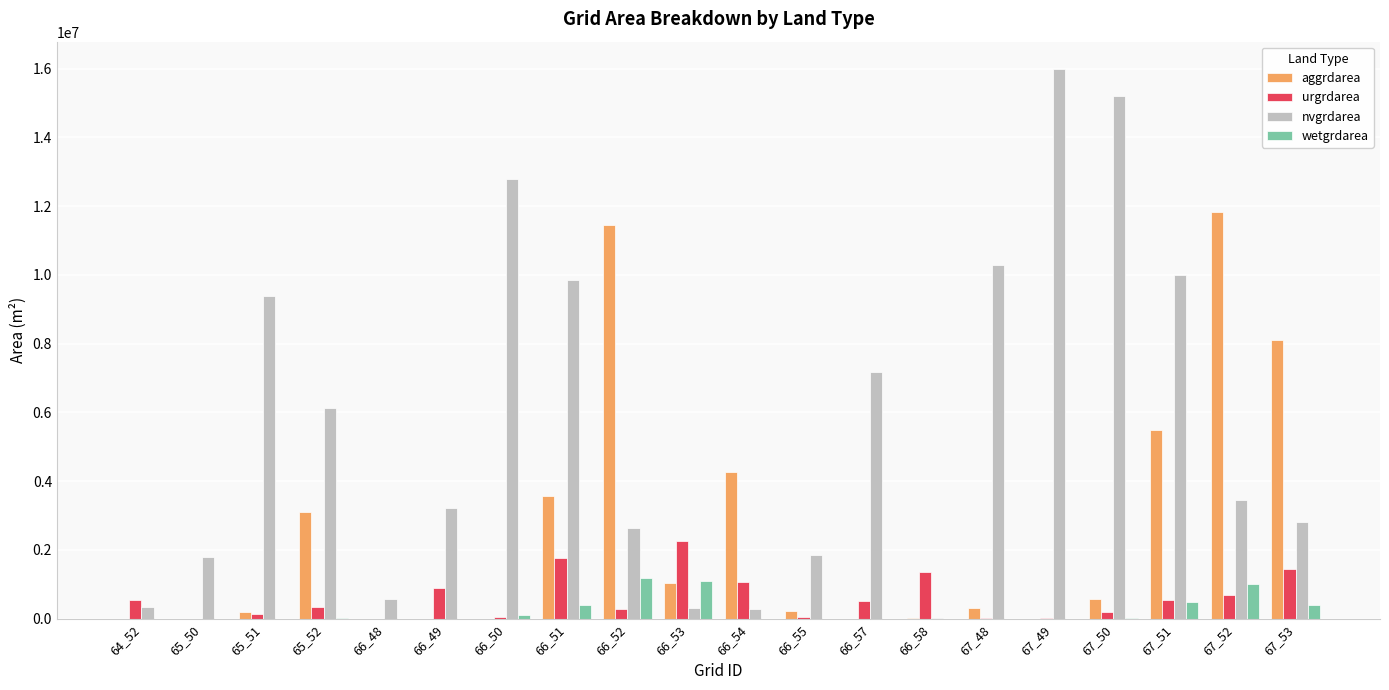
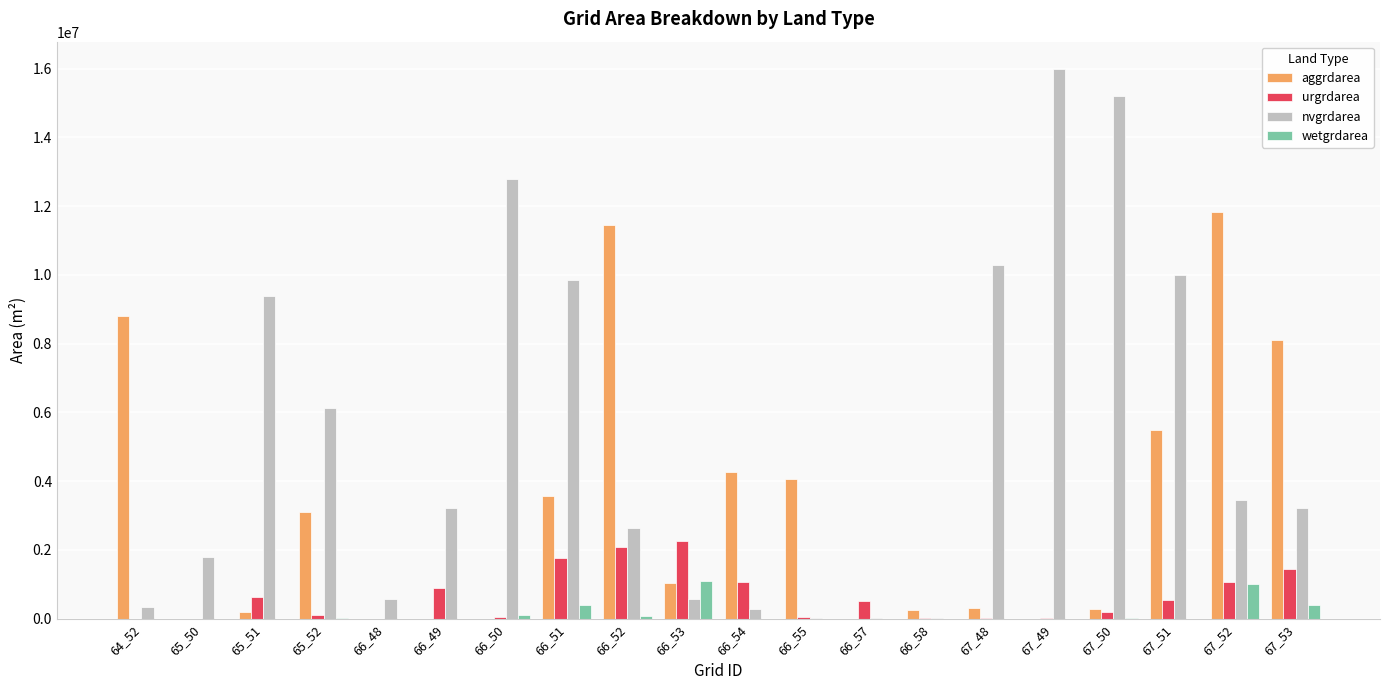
  {
    "aggrdarea": {
-     "64_52": 0,
+     "64_52": 8800000,
      "65_50": 0,
      "65_51": 200000,
      "65_52": 3100000,
      "66_48": 0,
      "66_49": 0,
      "66_50": 0,
      "66_51": 3600000,
      "66_52": 11500000,
      "66_53": 1000000,
      "66_54": 4300000,
-     "66_55": 200000,
+     "66_55": 4100000,
      "66_57": 0,
-     "66_58": 0,
+     "66_58": 200000,
      "67_48": 300000,
      "67_49": 0,
-     "67_50": 600000,
+     "67_50": 300000,
      "67_51": 5500000,
      "67_52": 11800000,
      "67_53": 8100000
    },
    "urgrdarea": {
-     "64_52": 500000,
-     "65_51": 100000,
-     "65_52": 400000,
+     "64_52": 0,
+     "65_51": 600000,
+     "65_52": 100000,
      "66_48": 0,
      "66_49": 900000,
      "66_51": 1800000,
-     "66_52": 300000,
+     "66_52": 2100000,
      "66_53": 2300000,
      "66_54": 1100000,
      "66_57": 500000,
-     "66_58": 1300000,
+     "66_58": 0,
      "67_50": 200000,
      "67_51": 500000,
-     "67_52": 700000,
+     "67_52": 1100000,
      "67_53": 1400000
    },
    "nvgrdarea": {
      "64_52": 300000,
      "65_50": 1800000,
      "65_51": 9400000,
      "65_52": 6100000,
      "66_48": 600000,
      "66_49": 3200000,
      "66_50": 12800000,
      "66_51": 9800000,
      "66_52": 2600000,
-     "66_53": 300000,
+     "66_53": 600000,
      "66_54": 300000,
-     "66_55": 1800000,
-     "66_57": 7200000,
+     "66_55": 0,
+     "66_57": 0,
      "67_48": 10300000,
      "67_49": 16000000,
      "67_50": 15200000,
      "67_51": 10000000,
      "67_52": 3500000,
-     "67_53": 2800000
+     "67_53": 3200000
    },
    "wetgrdarea": {
      "64_52": 0,
      "65_50": 0,
      "65_51": 0,
      "66_48": 0,
      "66_49": 0,
      "66_50": 100000,
      "66_51": 400000,
-     "66_52": 1200000,
+     "66_52": 100000,
      "66_53": 1100000,
      "66_54": 0,
      "66_55": 0,
      "66_57": 0,
      "66_58": 0,
      "67_48": 0,
      "67_49": 0,
-     "67_51": 500000,
+     "67_51": 0,
      "67_52": 1000000,
      "67_53": 400000
    }
  }
